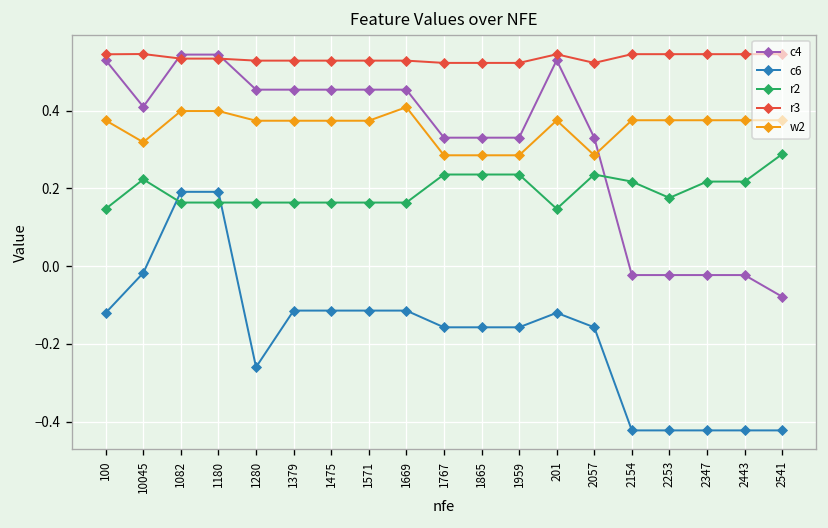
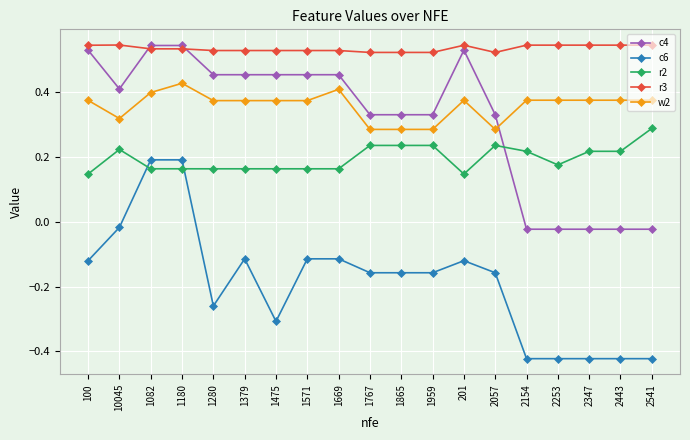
  {
    "c4": {
      "100": 0.53,
      "10045": 0.41,
      "1082": 0.54,
      "1180": 0.54,
      "1280": 0.45,
      "1379": 0.45,
      "1475": 0.45,
      "1571": 0.45,
      "1669": 0.45,
      "1767": 0.33,
      "1865": 0.33,
      "1959": 0.33,
      "201": 0.53,
      "2057": 0.33,
      "2154": -0.02,
      "2253": -0.02,
      "2347": -0.02,
      "2443": -0.02,
-     "2541": -0.08
+     "2541": -0.02
    },
    "c6": {
      "100": -0.12,
      "10045": -0.02,
      "1082": 0.19,
      "1180": 0.19,
      "1280": -0.26,
      "1379": -0.11,
-     "1475": -0.11,
+     "1475": -0.31,
      "1571": -0.11,
      "1669": -0.11,
      "1767": -0.16,
      "1865": -0.16,
      "1959": -0.16,
      "201": -0.12,
      "2057": -0.16,
      "2154": -0.42,
      "2253": -0.42,
      "2347": -0.42,
      "2443": -0.42,
      "2541": -0.42
    },
    "r2": {
      "100": 0.15,
      "10045": 0.22,
      "1082": 0.16,
      "1180": 0.16,
      "1280": 0.16,
      "1379": 0.16,
      "1475": 0.16,
      "1571": 0.16,
      "1669": 0.16,
      "1767": 0.24,
      "1865": 0.24,
      "1959": 0.24,
      "201": 0.15,
      "2057": 0.24,
      "2154": 0.22,
      "2253": 0.18,
      "2347": 0.22,
      "2443": 0.22,
      "2541": 0.29
    },
    "r3": {
      "100": 0.54,
      "10045": 0.55,
      "1082": 0.53,
      "1180": 0.53,
      "1280": 0.53,
      "1379": 0.53,
      "1475": 0.53,
      "1571": 0.53,
      "1669": 0.53,
      "1767": 0.52,
      "1865": 0.52,
      "1959": 0.52,
      "201": 0.54,
      "2057": 0.52,
      "2154": 0.54,
      "2253": 0.54,
      "2347": 0.54,
      "2443": 0.54
    },
    "w2": {
      "100": 0.37,
      "10045": 0.32,
      "1082": 0.40,
-     "1180": 0.40,
+     "1180": 0.43,
      "1280": 0.37,
      "1379": 0.37,
      "1475": 0.37,
      "1571": 0.37,
      "1669": 0.41,
      "1767": 0.28,
      "1865": 0.28,
      "1959": 0.28,
      "201": 0.37,
      "2057": 0.28,
      "2154": 0.38,
      "2253": 0.38,
      "2347": 0.38,
      "2443": 0.38
    }
  }
